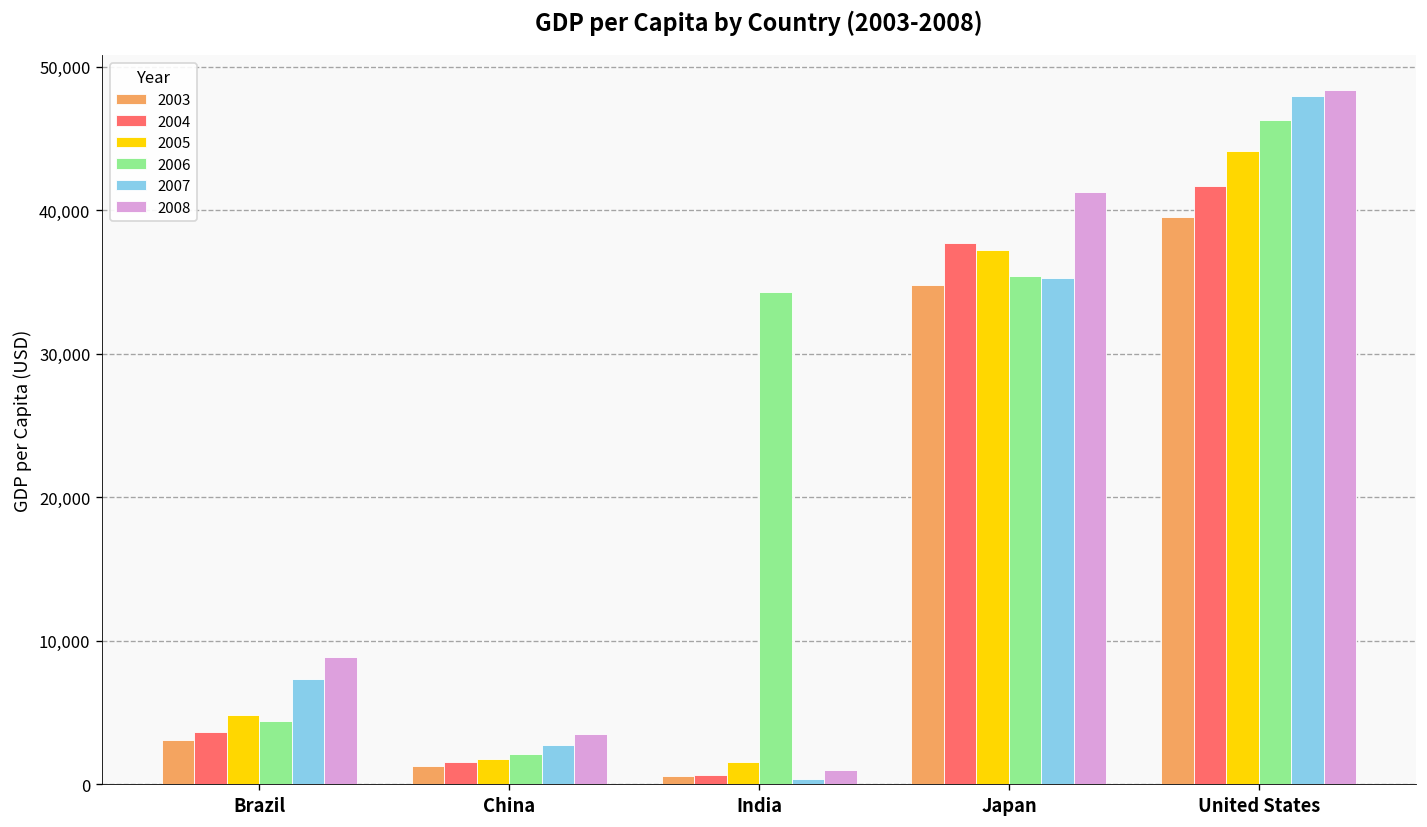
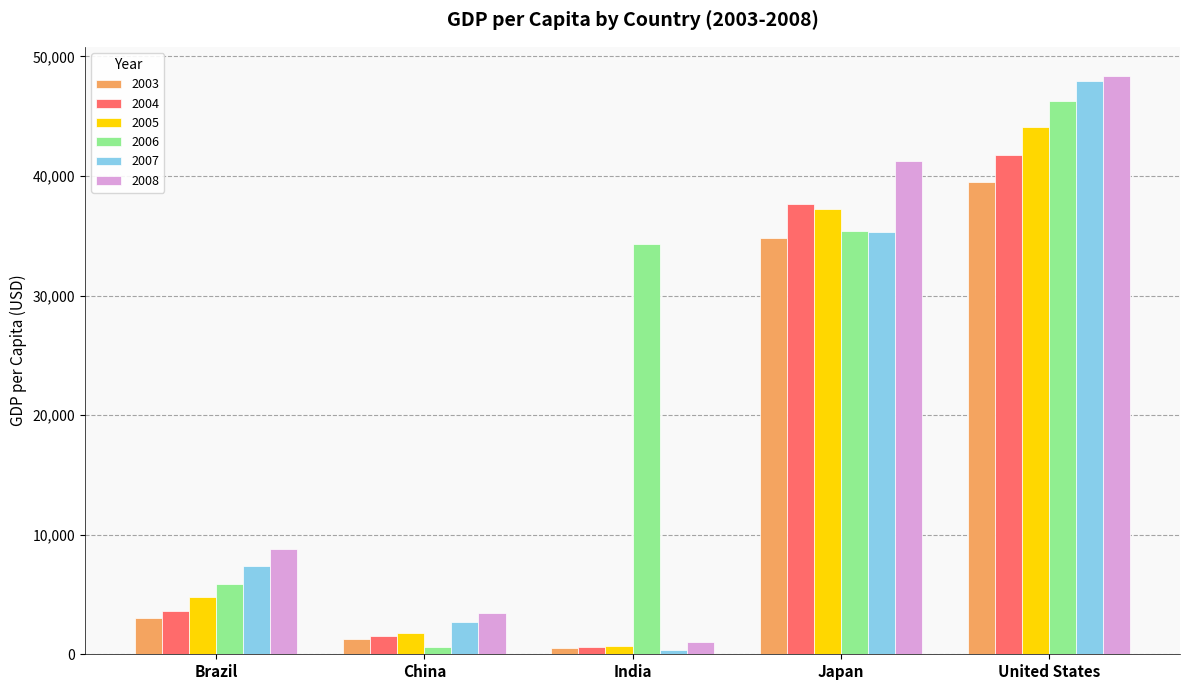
  {
    "2005": {
      "Brazil": "4,800",
      "China": "1,800",
-     "India": "1,600",
+     "India": "700",
      "Japan": "37,200",
      "United States": "44,100"
    },
    "2006": {
-     "Brazil": "4,400",
-     "China": "2,100",
+     "Brazil": "5,900",
+     "China": "600",
      "India": "34,300",
      "Japan": "35,400",
      "United States": "46,300"
    },
    "2007": {
      "Brazil": "7,300",
      "China": "2,700",
      "India": "400",
      "Japan": "35,300",
      "United States": "48,000"
    },
    "2008": {
      "Brazil": "8,800",
      "China": "3,500",
      "India": "1,000",
      "Japan": "41,300",
      "United States": "48,400"
    }
  }
